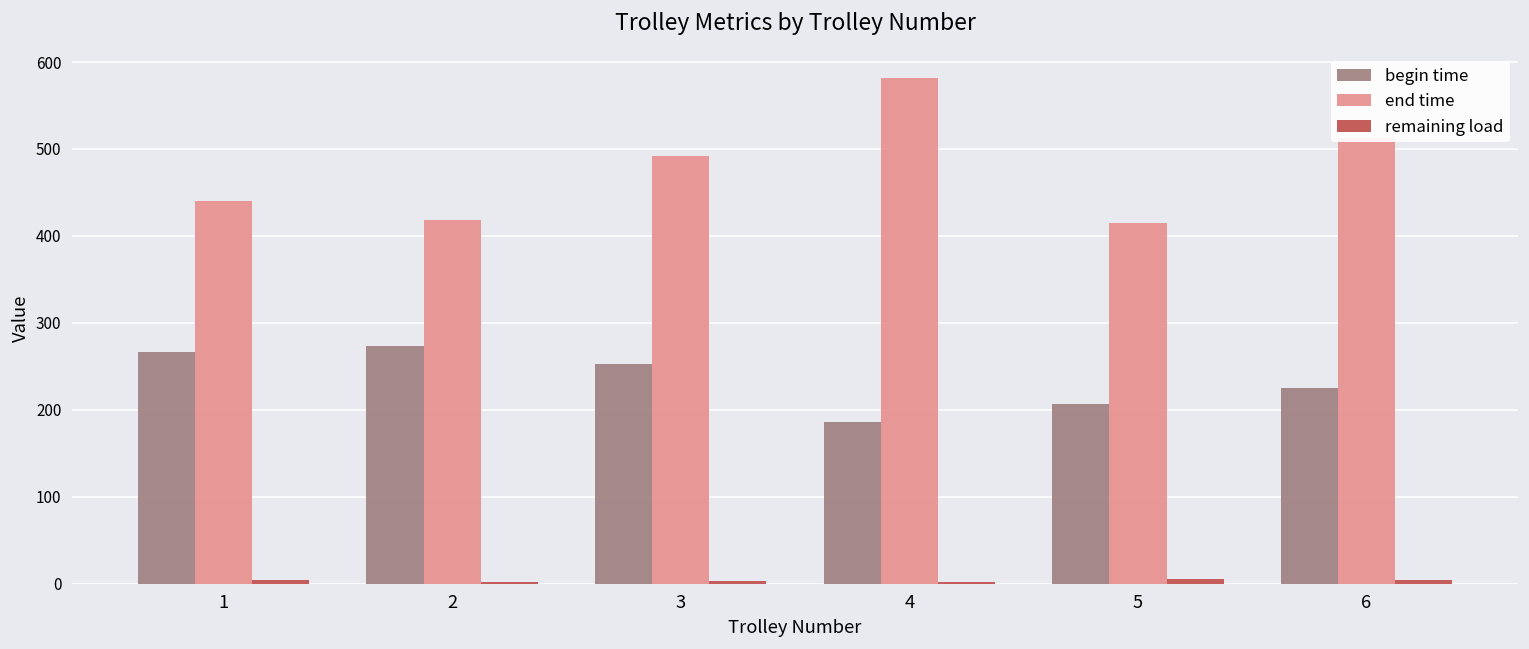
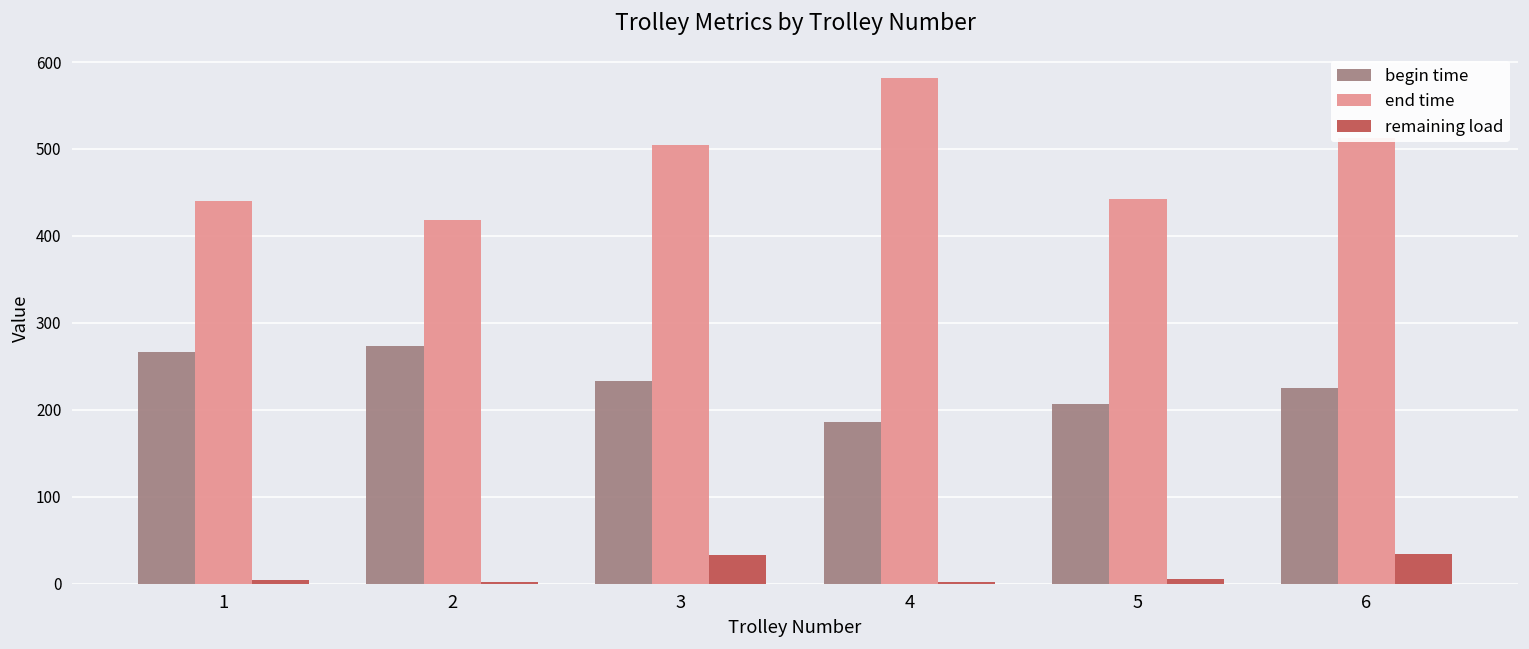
  {
    "begin time": {
      "1": 270,
      "2": 270,
-     "3": 250,
+     "3": 230,
      "4": 190,
      "5": 210,
      "6": 230
    },
    "end time": {
      "1": 440,
      "2": 420,
-     "3": 490,
+     "3": 500,
      "4": 580,
-     "5": 410
+     "5": 440
    },
    "remaining load": {
      "1": 0,
-     "3": 0,
+     "3": 30,
      "5": 10,
-     "6": 0
+     "6": 30
    }
  }
